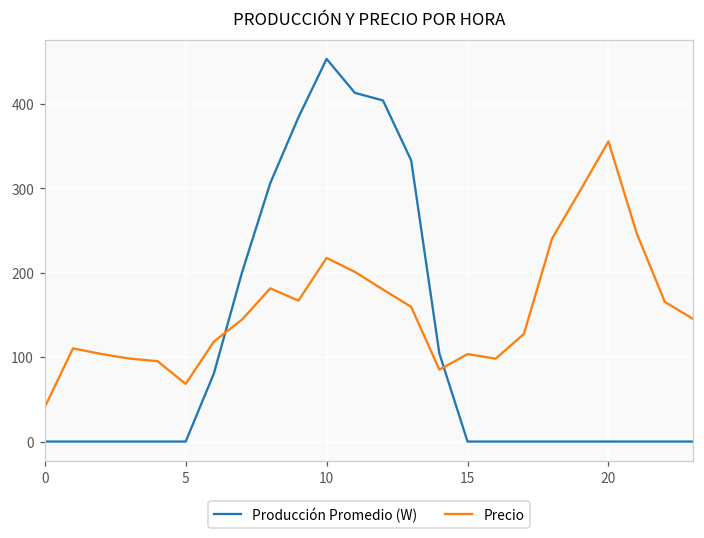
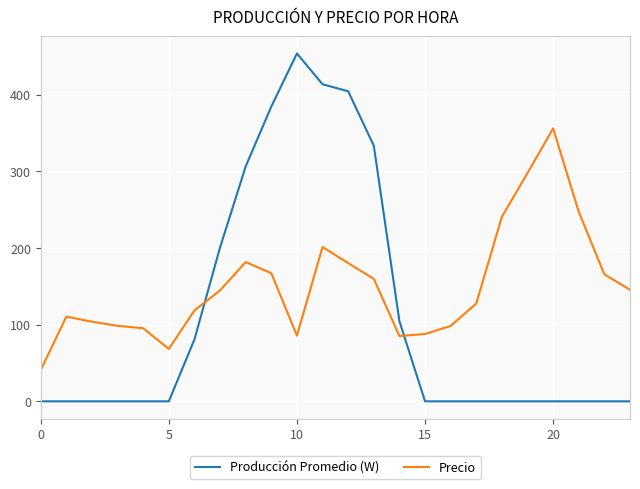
  {
    "Producción Promedio (W)": {
      "0": 0,
      "5": 0,
      "10": 450,
      "15": 0,
      "20": 0
    },
    "Precio": {
      "0": 40,
      "5": 70,
-     "10": 220,
-     "15": 100,
+     "10": 90,
+     "15": 90,
      "20": 360
    }
  }
